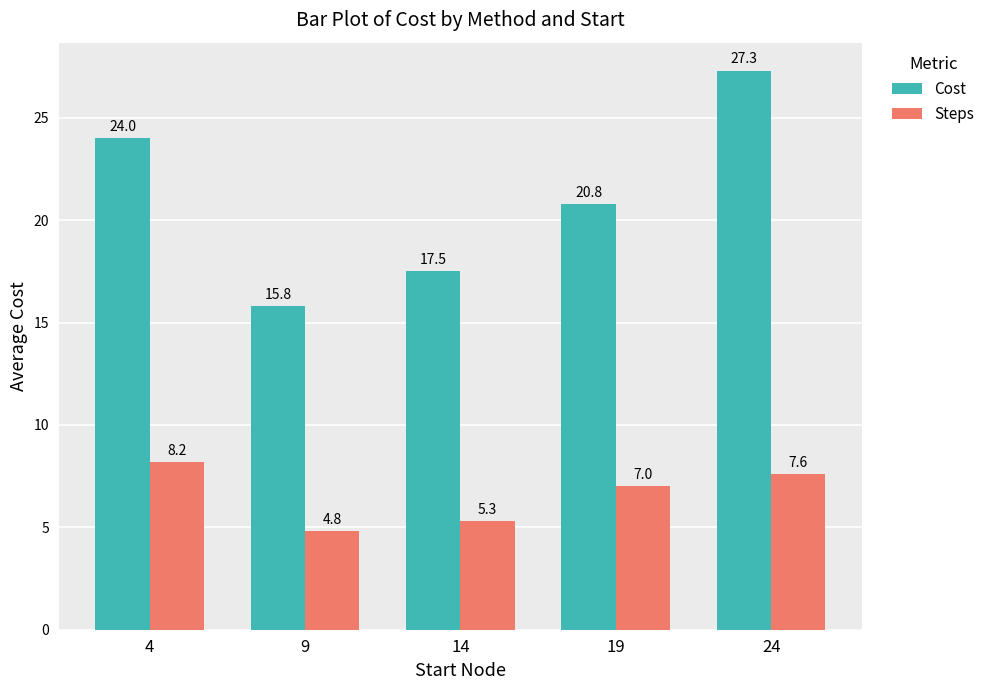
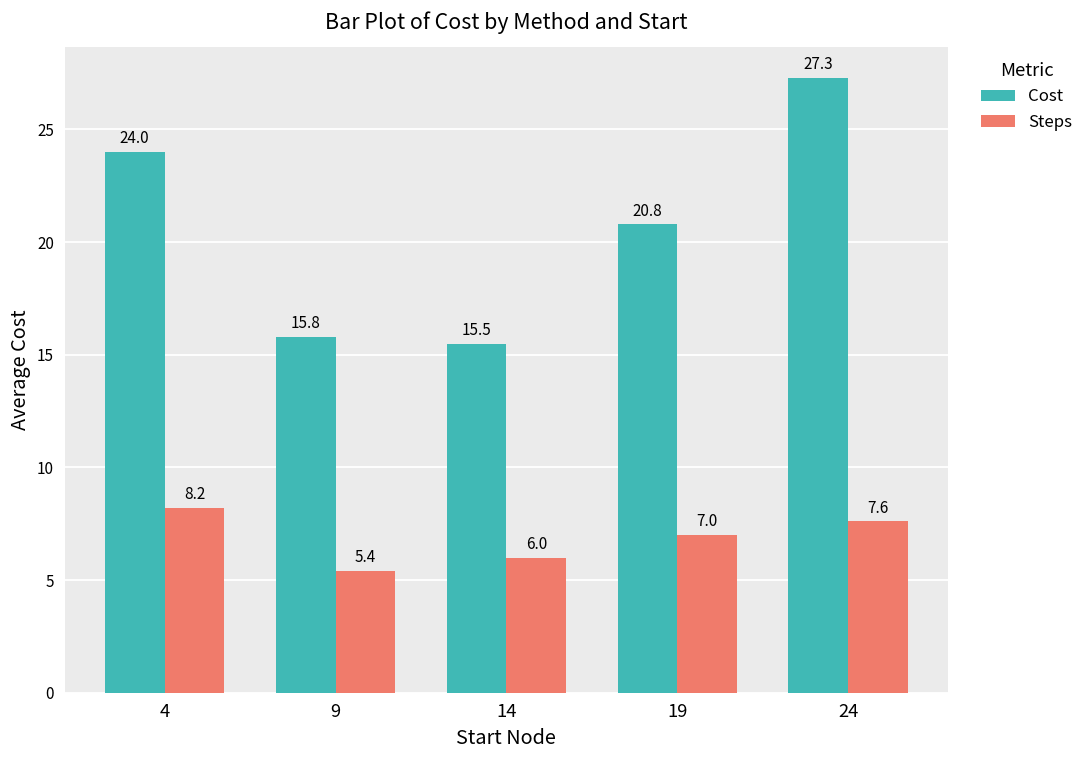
  {
    "Cost": {
      "4": 24.0,
      "9": 15.8,
-     "14": 17.5,
+     "14": 15.5,
      "19": 20.8,
      "24": 27.3
    },
    "Steps": {
      "4": 8.2,
-     "9": 4.8,
-     "14": 5.3,
+     "9": 5.4,
+     "14": 6.0,
      "19": 7.0,
      "24": 7.6
    }
  }
